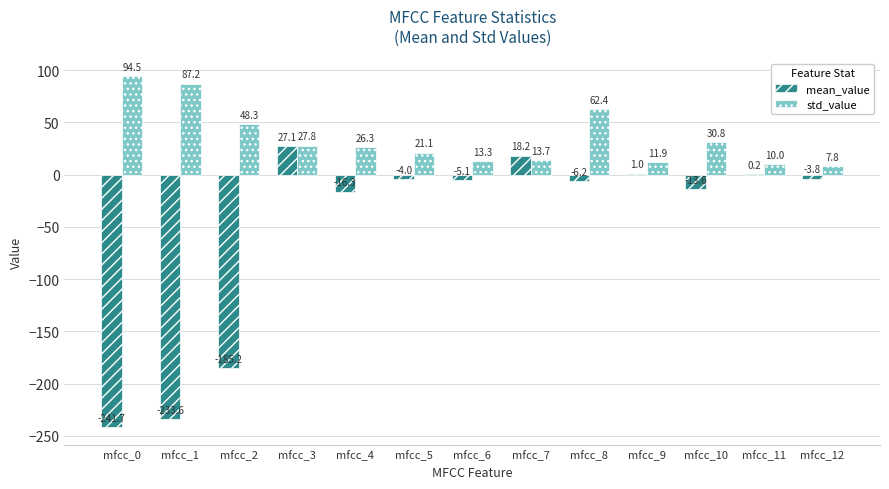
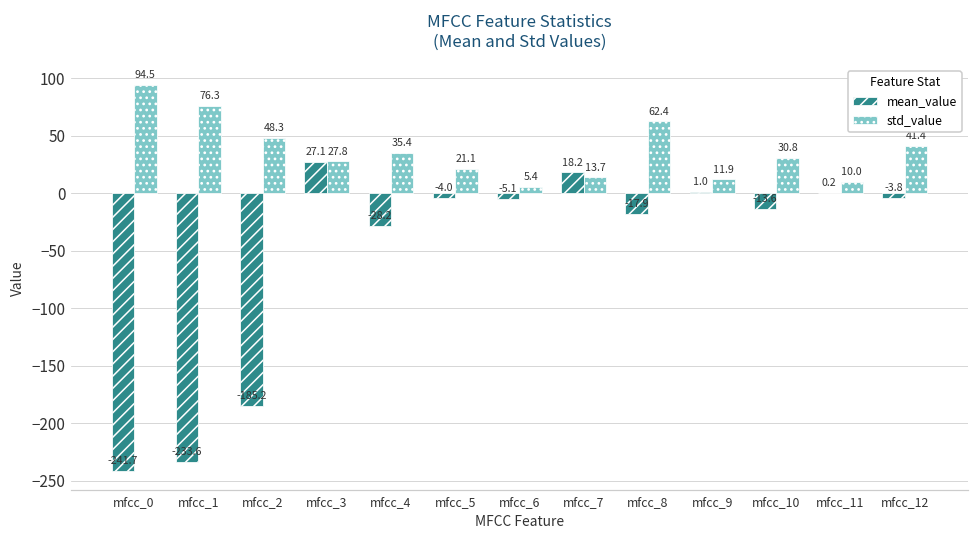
  {
    "mean_value": {
      "mfcc_0": -241.7,
      "mfcc_1": -233.6,
      "mfcc_2": -185.2,
      "mfcc_3": 27.1,
-     "mfcc_4": -16.3,
+     "mfcc_4": -28.2,
      "mfcc_5": -4.0,
      "mfcc_6": -5.1,
      "mfcc_7": 18.2,
-     "mfcc_8": -6.2,
+     "mfcc_8": -17.9,
      "mfcc_9": 1.0,
      "mfcc_10": -13.6,
      "mfcc_11": 0.2,
      "mfcc_12": -3.8
    },
    "std_value": {
      "mfcc_0": 94.5,
-     "mfcc_1": 87.2,
+     "mfcc_1": 76.3,
      "mfcc_2": 48.3,
      "mfcc_3": 27.8,
-     "mfcc_4": 26.3,
+     "mfcc_4": 35.4,
      "mfcc_5": 21.1,
-     "mfcc_6": 13.3,
+     "mfcc_6": 5.4,
      "mfcc_7": 13.7,
      "mfcc_8": 62.4,
      "mfcc_9": 11.9,
      "mfcc_10": 30.8,
      "mfcc_11": 10.0,
-     "mfcc_12": 7.8
+     "mfcc_12": 41.4
    }
  }
